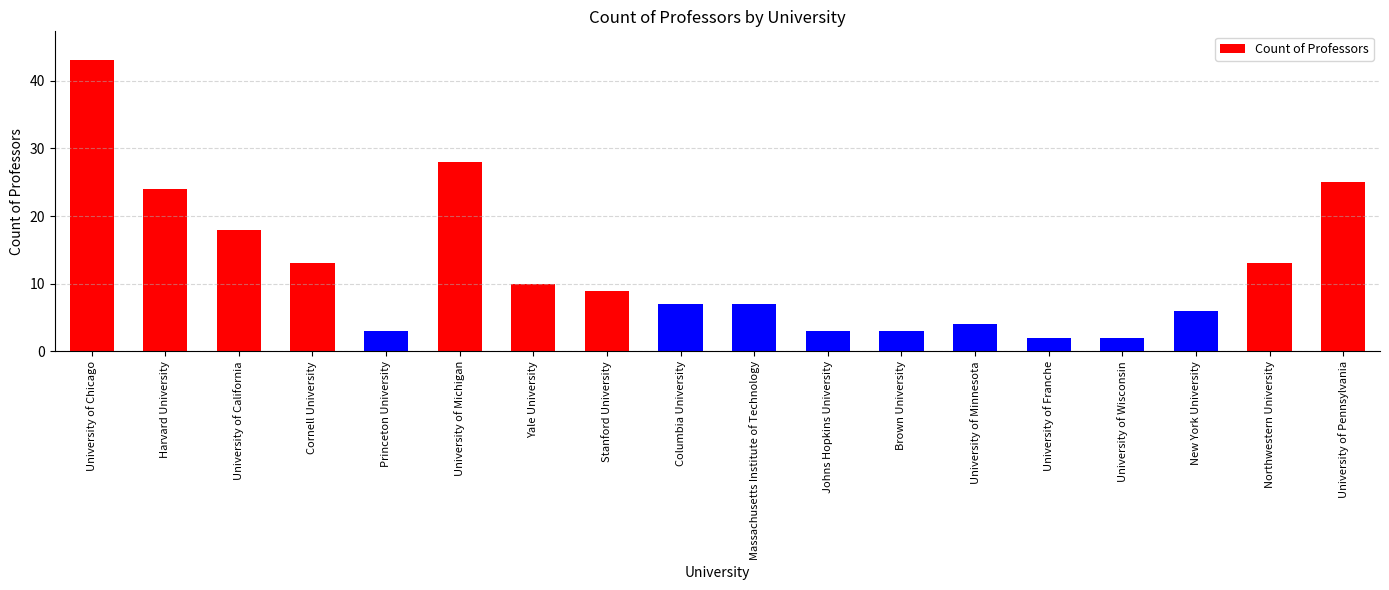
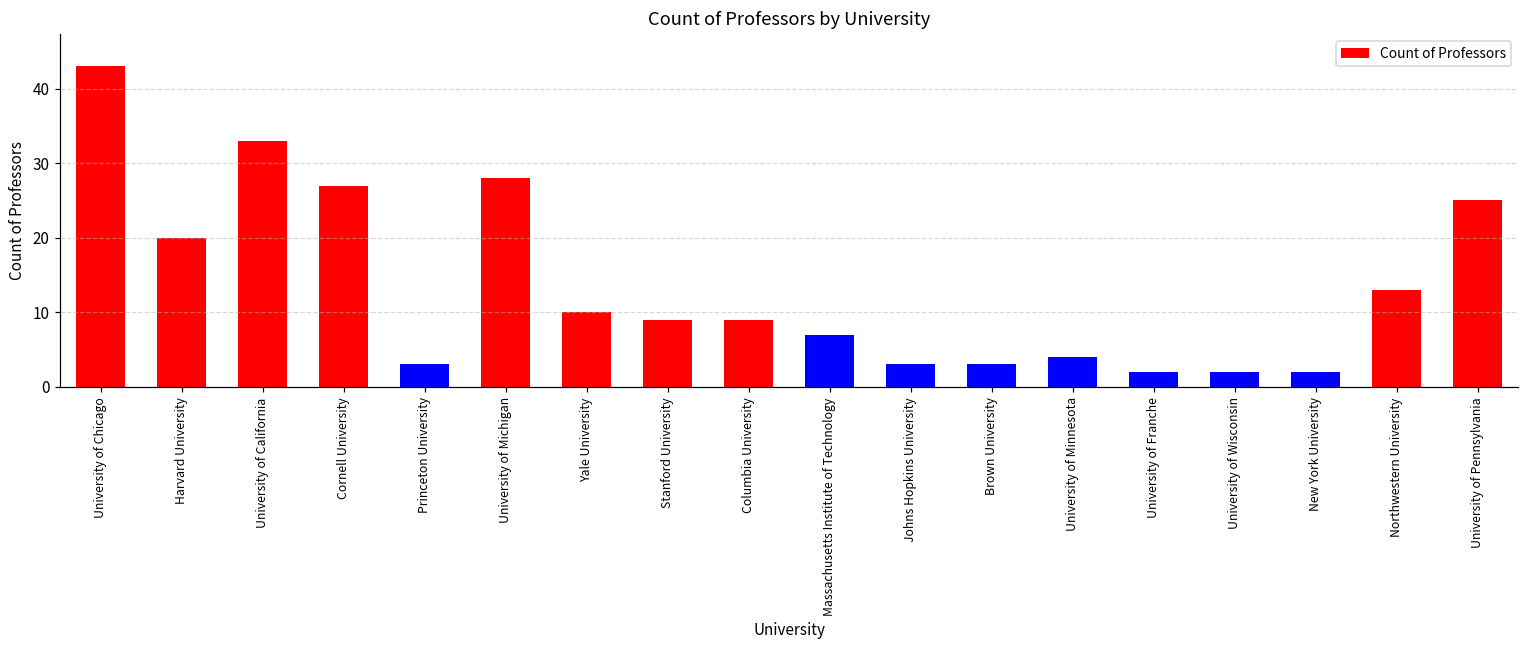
  {
    "University of Chicago": 43,
-   "Harvard University": 24,
-   "University of California": 18,
-   "Cornell University": 13,
+   "Harvard University": 20,
+   "University of California": 33,
+   "Cornell University": 27,
    "Princeton University": 3,
    "University of Michigan": 28,
    "Yale University": 10,
    "Stanford University": 9,
-   "Columbia University": 7,
+   "Columbia University": 9,
    "Massachusetts Institute of Technology": 7,
    "Johns Hopkins University": 3,
    "Brown University": 3,
    "University of Minnesota": 4,
    "University of Franche": 2,
    "University of Wisconsin": 2,
-   "New York University": 6,
+   "New York University": 2,
    "Northwestern University": 13,
    "University of Pennsylvania": 25
  }
